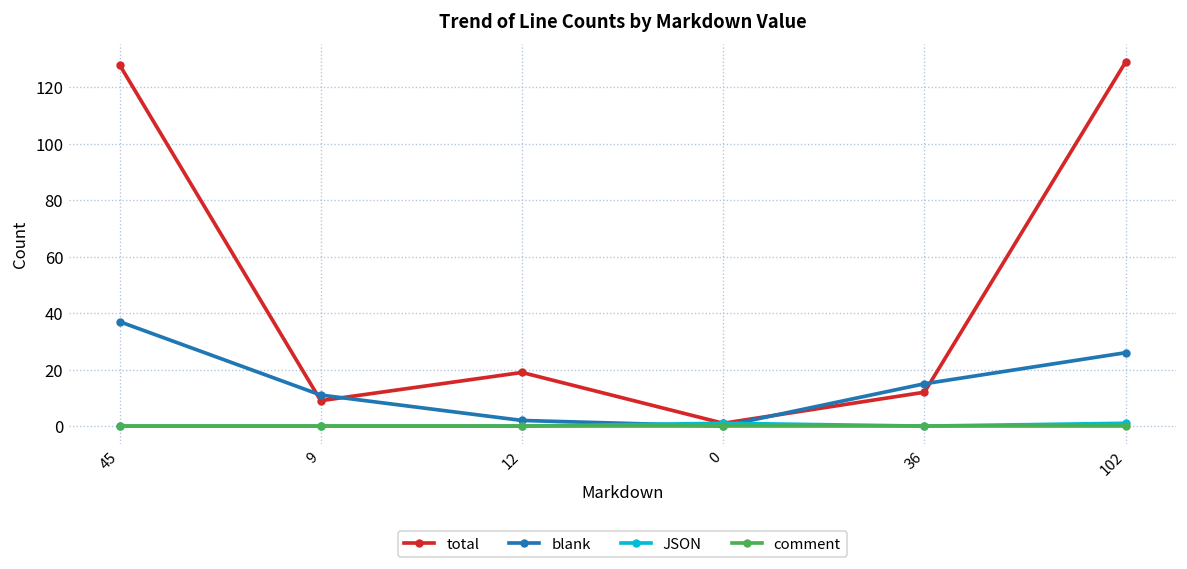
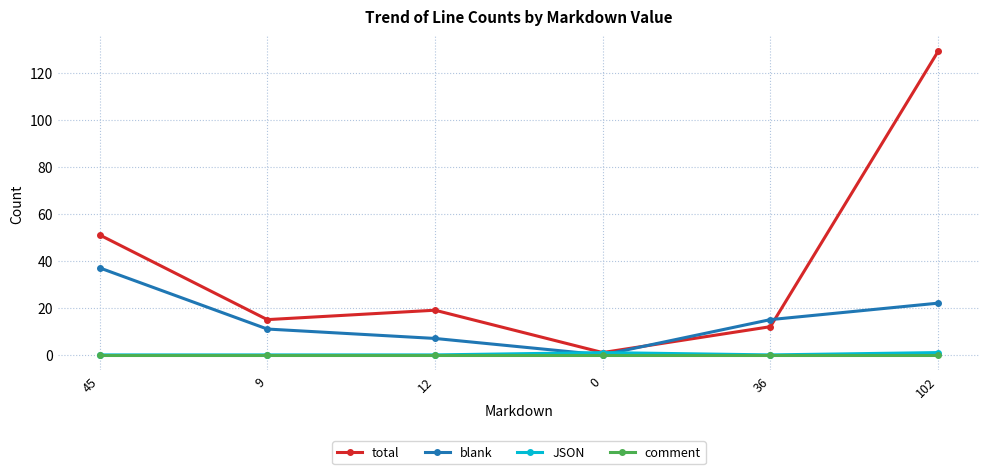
  {
    "total": {
-     "45": 128,
-     "9": 9,
+     "45": 51,
+     "9": 15,
      "12": 19,
      "36": 12,
      "102": 129
    },
    "blank": {
      "45": 37,
      "9": 11,
-     "12": 2,
+     "12": 7,
      "36": 15,
-     "102": 26
+     "102": 22
    }
  }
